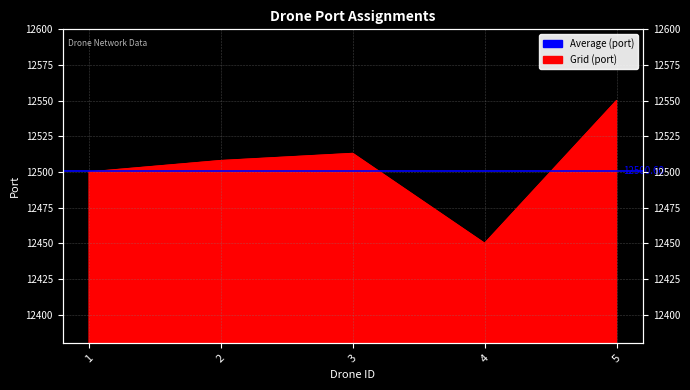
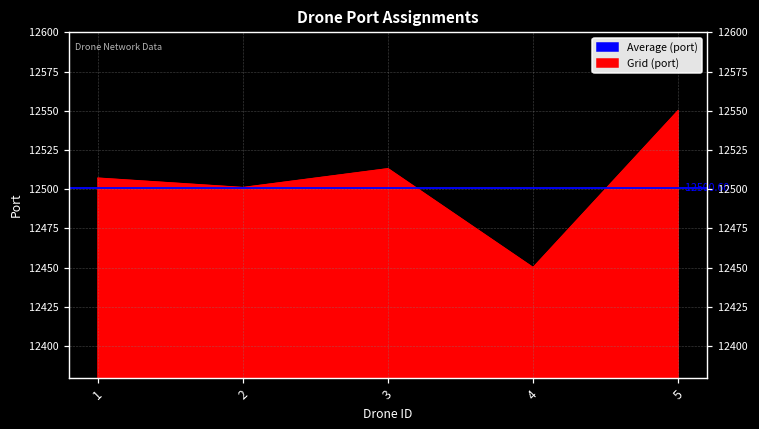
  {
-   "1": 12500,
-   "2": 12508,
+   "1": 12507,
+   "2": 12501,
    "3": 12513,
    "4": 12450,
    "5": 12550
  }
